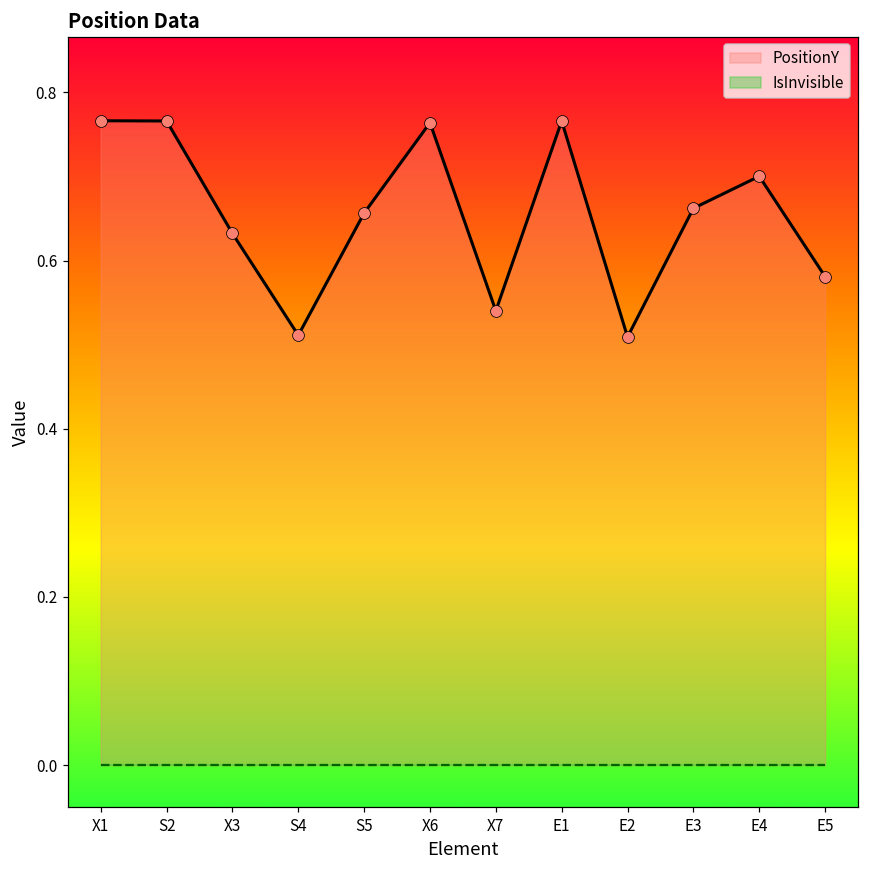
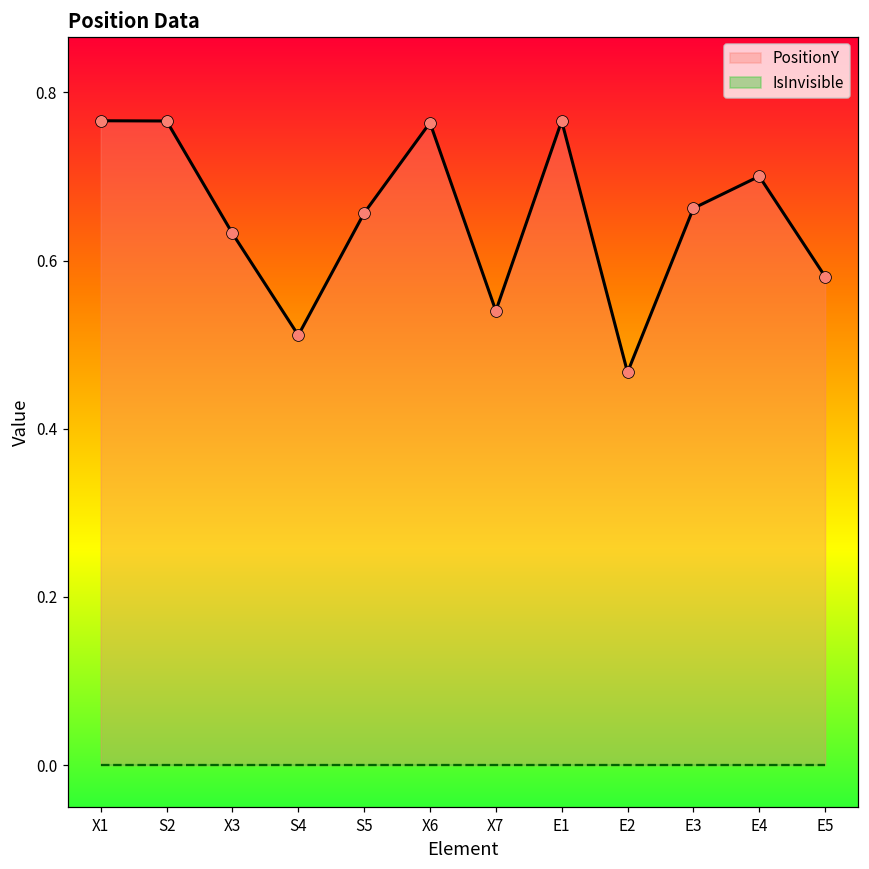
  {
    "PositionY": {
      "X1": 0.77,
      "S2": 0.77,
      "X3": 0.63,
      "S4": 0.51,
      "S5": 0.66,
      "X6": 0.76,
      "X7": 0.54,
      "E1": 0.77,
-     "E2": 0.51,
+     "E2": 0.47,
      "E3": 0.66,
      "E4": 0.70,
      "E5": 0.58
    },
    "IsInvisible": {
      "X1": 0.00,
      "S2": 0.00,
      "X3": 0.00,
      "S4": 0.00,
      "S5": 0.00,
      "X6": 0.00,
      "X7": 0.00,
      "E1": 0.00,
      "E2": 0.00,
      "E3": 0.00,
      "E4": 0.00,
      "E5": 0.00
    }
  }
